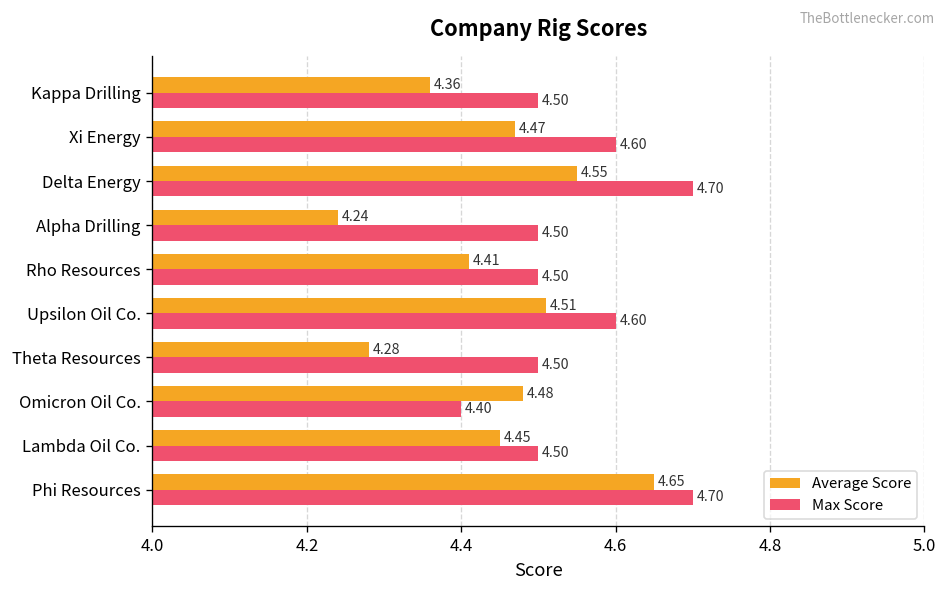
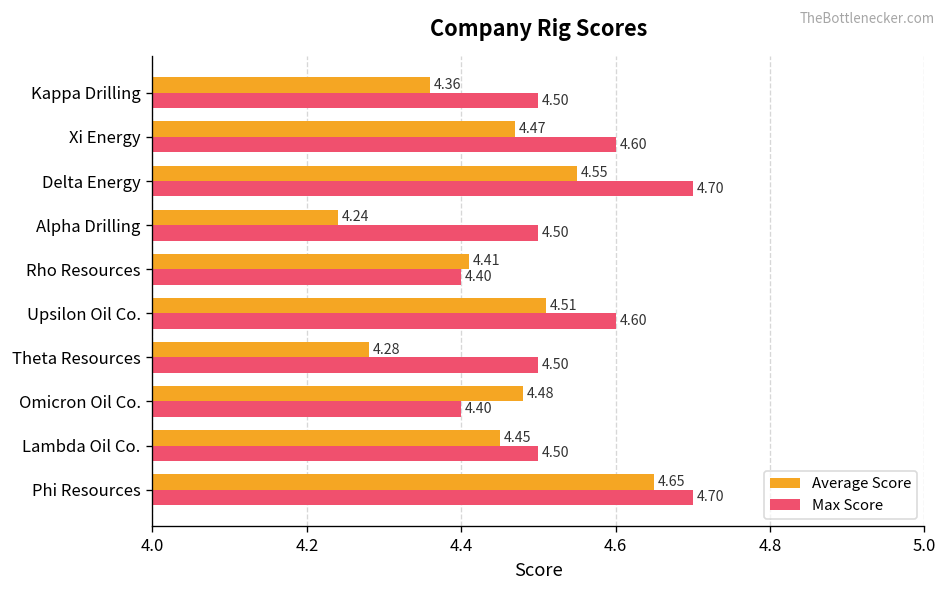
  {
    "Average Score": {
      "Kappa Drilling": 4.36,
      "Xi Energy": 4.47,
      "Delta Energy": 4.55,
      "Alpha Drilling": 4.24,
      "Rho Resources": 4.41,
      "Upsilon Oil Co.": 4.51,
      "Theta Resources": 4.28,
      "Omicron Oil Co.": 4.48,
      "Lambda Oil Co.": 4.45,
      "Phi Resources": 4.65
    },
    "Max Score": {
      "Kappa Drilling": 4.50,
      "Xi Energy": 4.60,
      "Delta Energy": 4.70,
      "Alpha Drilling": 4.50,
-     "Rho Resources": 4.50,
+     "Rho Resources": 4.40,
      "Upsilon Oil Co.": 4.60,
      "Theta Resources": 4.50,
      "Omicron Oil Co.": 4.40,
      "Lambda Oil Co.": 4.50,
      "Phi Resources": 4.70
    }
  }
